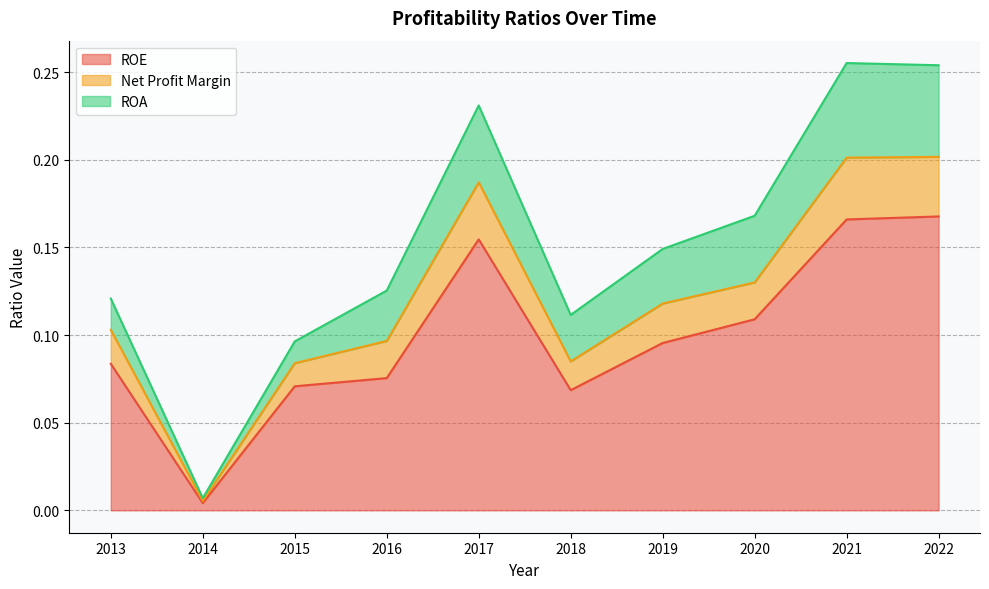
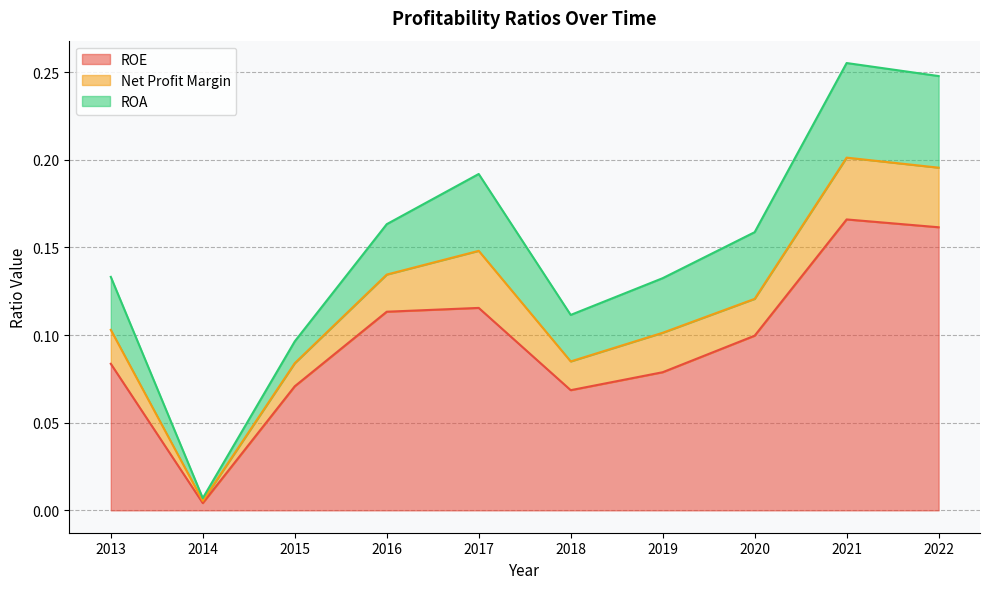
  {
    "ROE": {
      "2013": 0.084,
      "2015": 0.071,
-     "2016": 0.075,
-     "2017": 0.155,
+     "2016": 0.113,
+     "2017": 0.116,
      "2018": 0.069,
-     "2019": 0.095,
-     "2020": 0.109,
+     "2019": 0.079,
+     "2020": 0.100,
      "2021": 0.166,
-     "2022": 0.168
+     "2022": 0.162
    },
    "Net Profit Margin": {
      "2013": 0.019,
      "2015": 0.013,
      "2016": 0.021,
      "2017": 0.033,
      "2018": 0.016,
      "2019": 0.023,
      "2020": 0.021,
      "2021": 0.035,
      "2022": 0.034
    },
    "ROA": {
-     "2013": 0.018,
+     "2013": 0.030,
      "2014": 0.002,
      "2015": 0.012,
      "2016": 0.029,
      "2017": 0.044,
      "2018": 0.027,
      "2019": 0.031,
      "2020": 0.038,
      "2021": 0.054,
      "2022": 0.052
    }
  }
